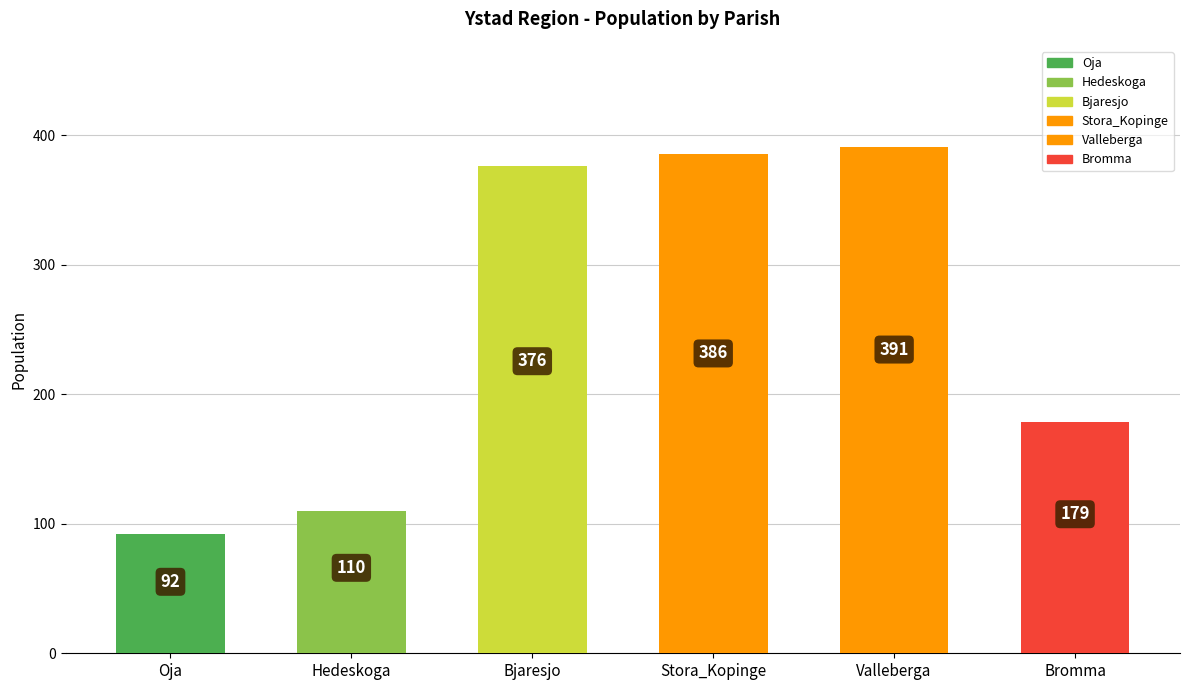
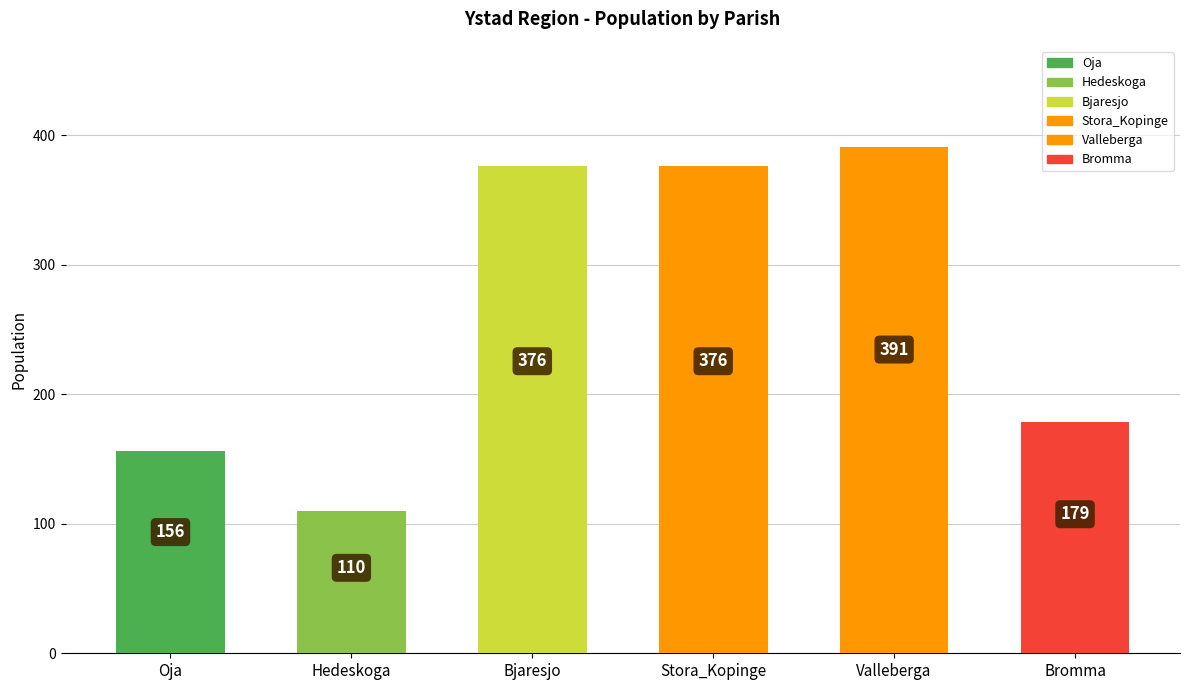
  {
-   "Oja": 92,
-   "Stora_Kopinge": 386
+   "Oja": 156,
+   "Stora_Kopinge": 376
  }
